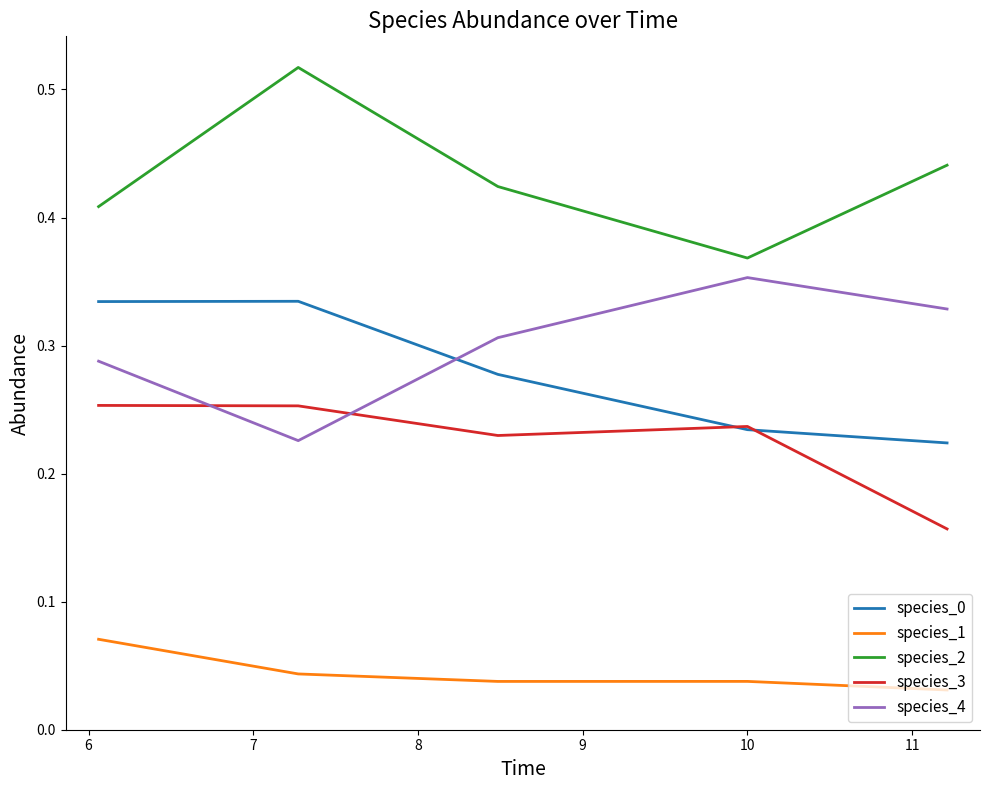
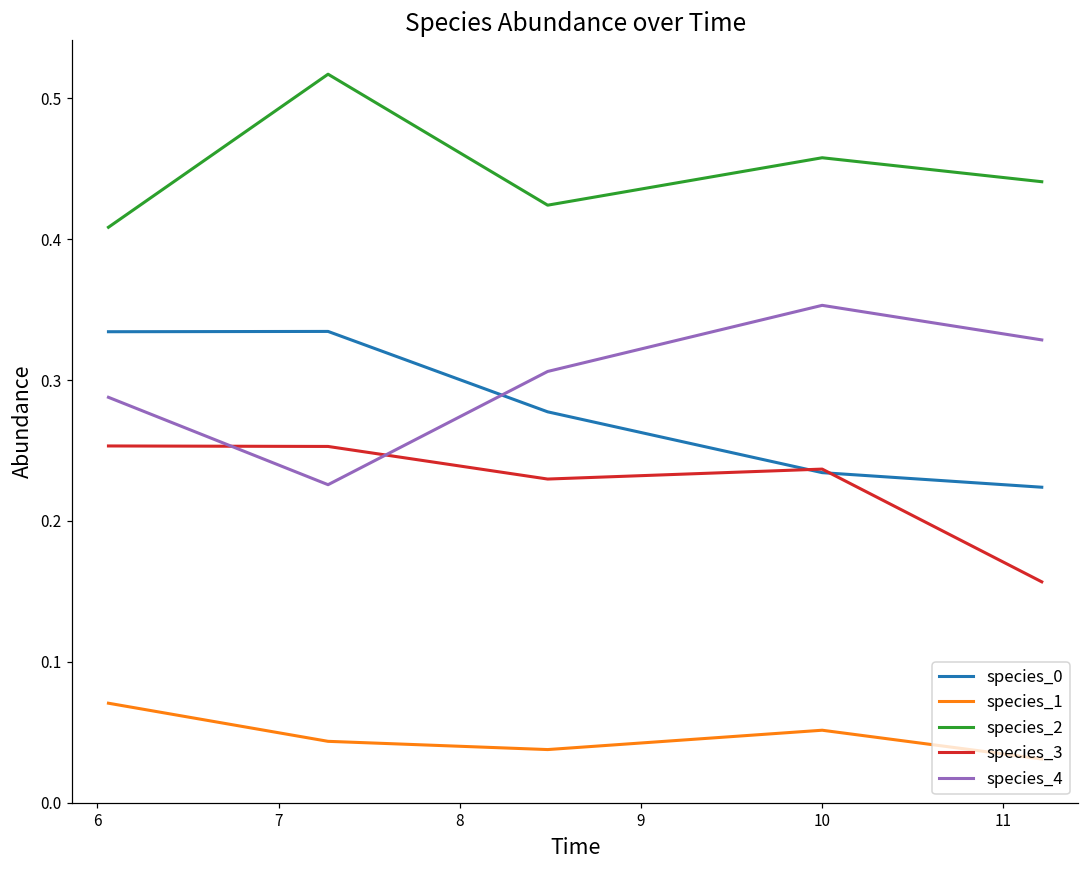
  {
    "species_0": {
      "10": 0.234
    },
    "species_1": {
-     "10": 0.038
+     "10": 0.051
    },
    "species_2": {
-     "10": 0.368
+     "10": 0.458
    },
    "species_3": {
      "10": 0.237
    },
    "species_4": {
      "10": 0.353
    }
  }
